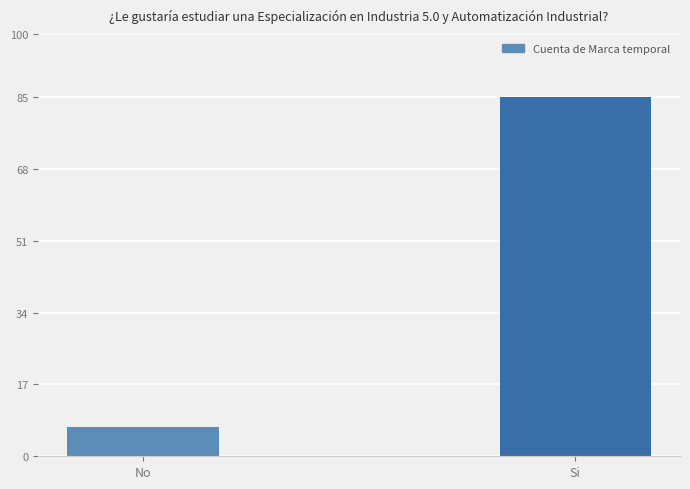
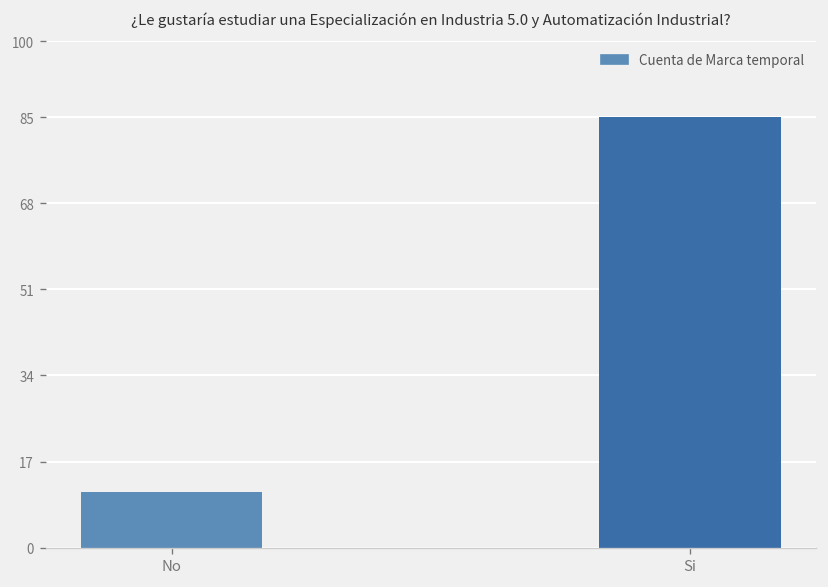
  {
-   "No": 7,
+   "No": 11,
    "Si": 85
  }
